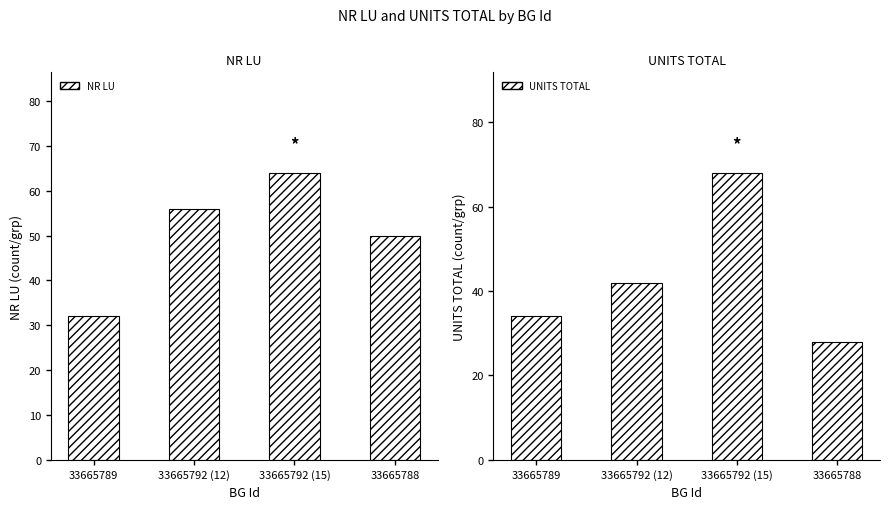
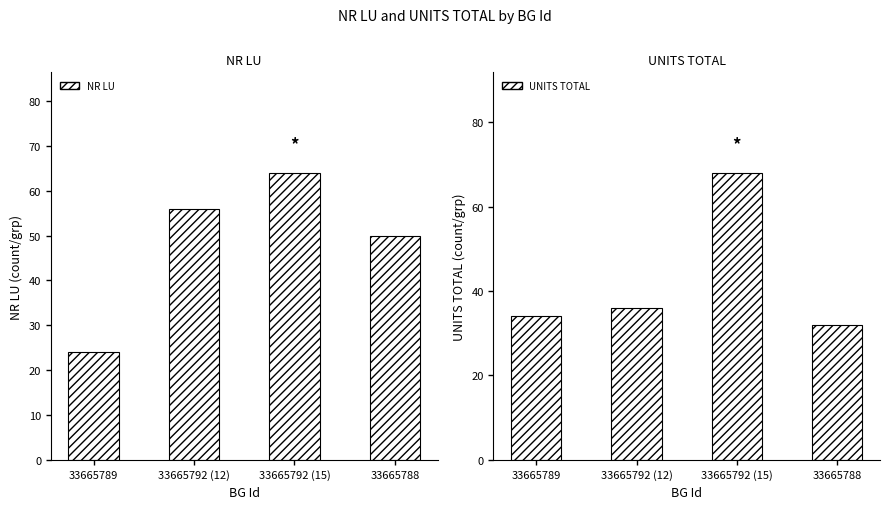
  {
    "NR LU": {
-     "33665789": 32,
+     "33665789": 24,
      "33665792 (12)": 56,
      "33665792 (15)": 64,
      "33665788": 50
    },
    "UNITS TOTAL": {
      "33665789": 34,
-     "33665792 (12)": 42,
+     "33665792 (12)": 36,
      "33665792 (15)": 68,
-     "33665788": 28
+     "33665788": 32
    }
  }
